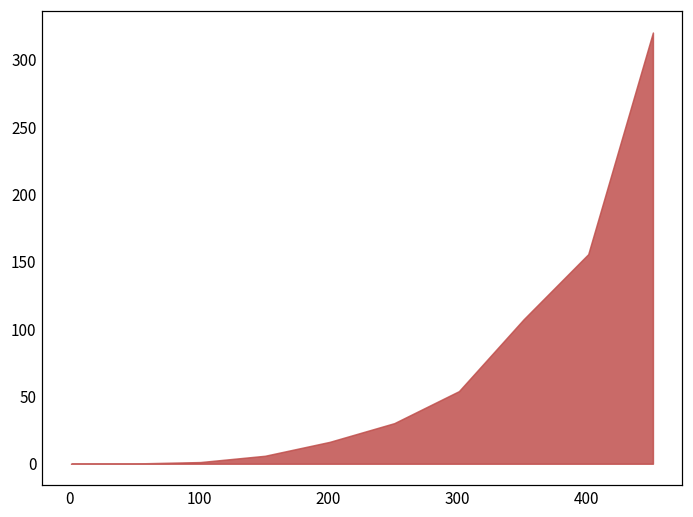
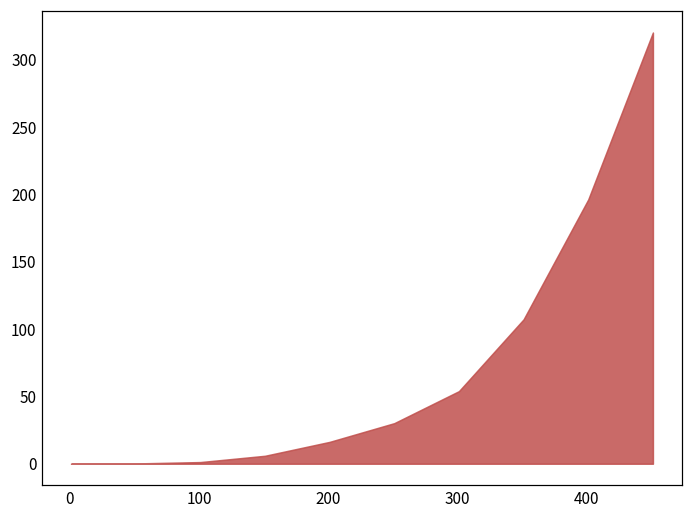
  {
    "200": 16,
    "300": 54,
-   "400": 156
+   "400": 196
  }
